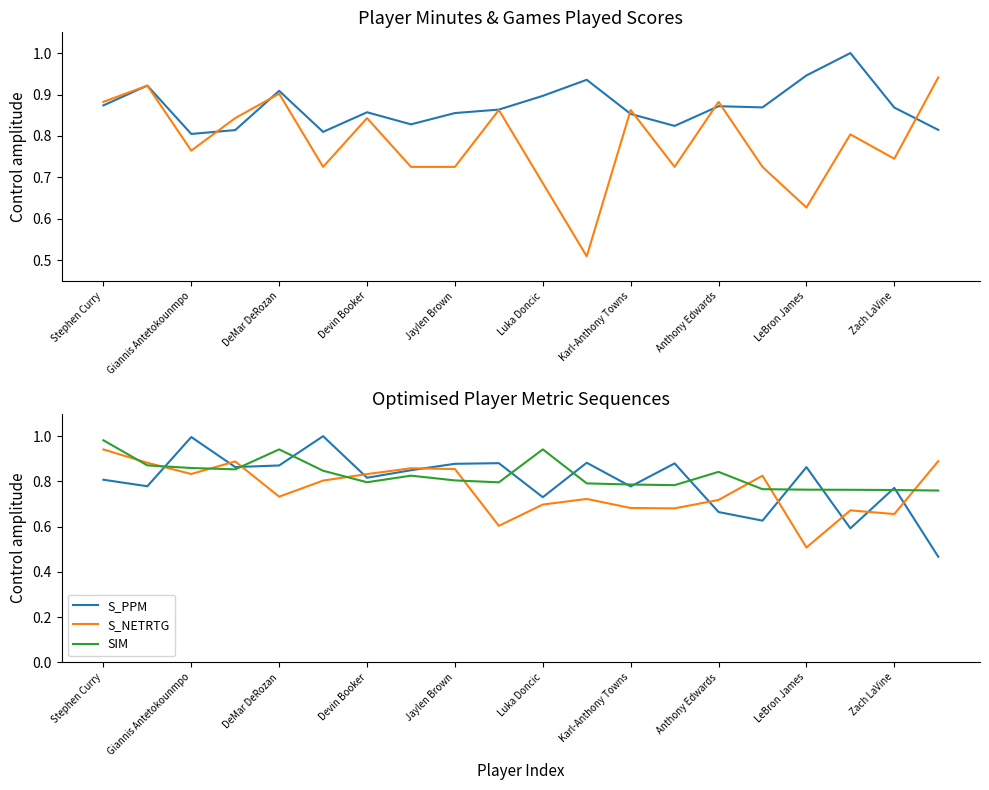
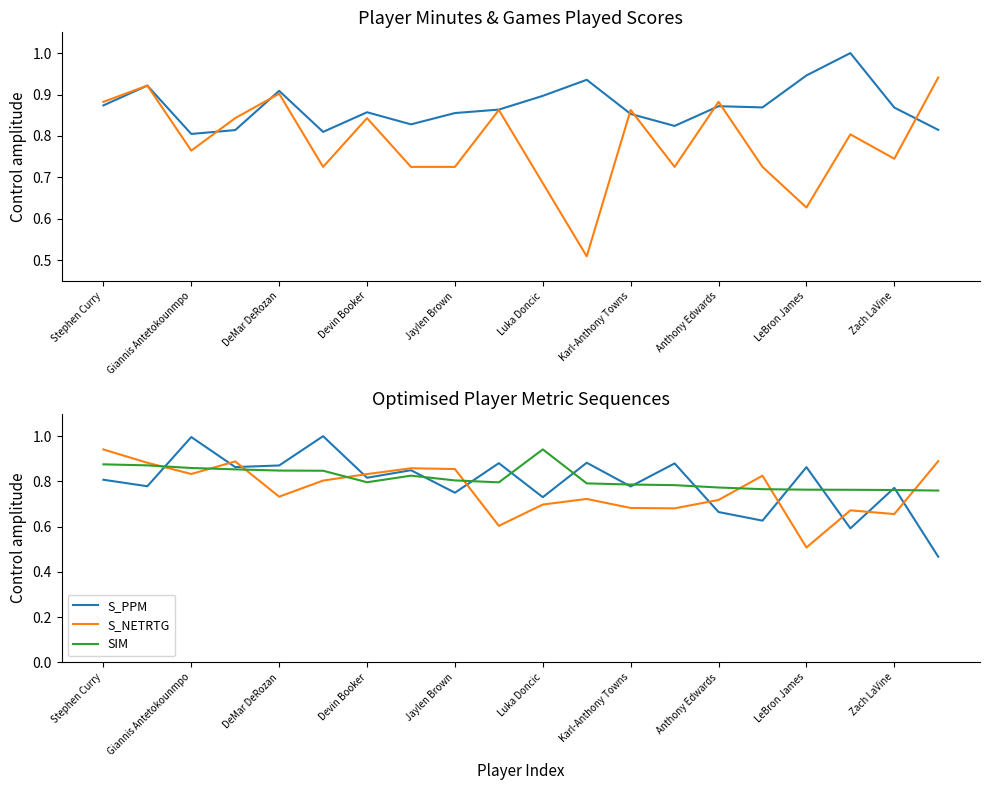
  {
    "Optimised Player Metric Sequences": {
      "S_PPM": {
        "Stephen Curry": 0.81,
        "Giannis Antetokounmpo": 1.00,
        "DeMar DeRozan": 0.87,
        "Devin Booker": 0.82,
-       "Jaylen Brown": 0.88,
+       "Jaylen Brown": 0.75,
        "Luka Doncic": 0.73,
        "Anthony Edwards": 0.66,
        "LeBron James": 0.86
      },
      "S_NETRTG": {
        "Stephen Curry": 0.94,
        "Giannis Antetokounmpo": 0.83,
        "DeMar DeRozan": 0.73,
        "Devin Booker": 0.83,
        "Jaylen Brown": 0.85,
        "Luka Doncic": 0.70,
        "Karl-Anthony Towns": 0.68,
        "Anthony Edwards": 0.72,
        "LeBron James": 0.51,
        "Zach LaVine": 0.66
      },
      "SIM": {
-       "Stephen Curry": 0.98,
+       "Stephen Curry": 0.88,
        "Giannis Antetokounmpo": 0.86,
-       "DeMar DeRozan": 0.94,
+       "DeMar DeRozan": 0.85,
        "Devin Booker": 0.80,
        "Jaylen Brown": 0.80,
        "Luka Doncic": 0.94,
-       "Anthony Edwards": 0.84,
+       "Anthony Edwards": 0.77,
        "LeBron James": 0.76
      }
    }
  }
